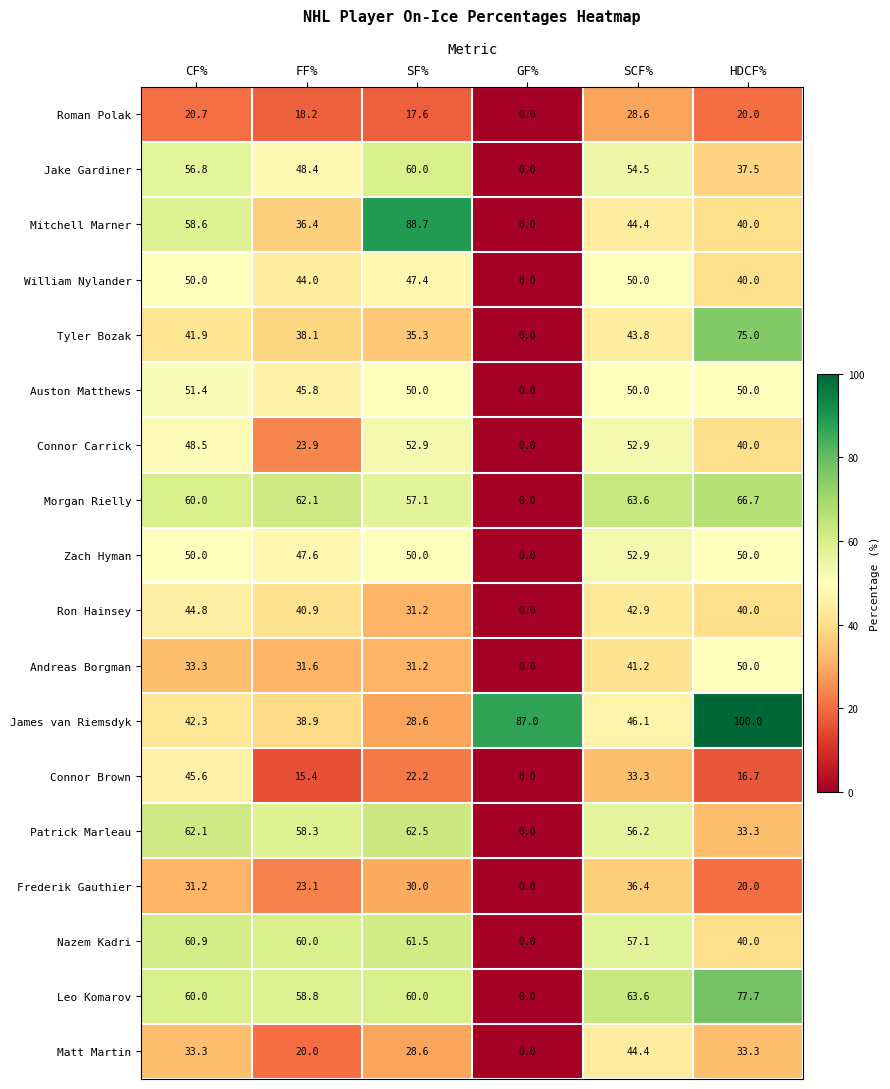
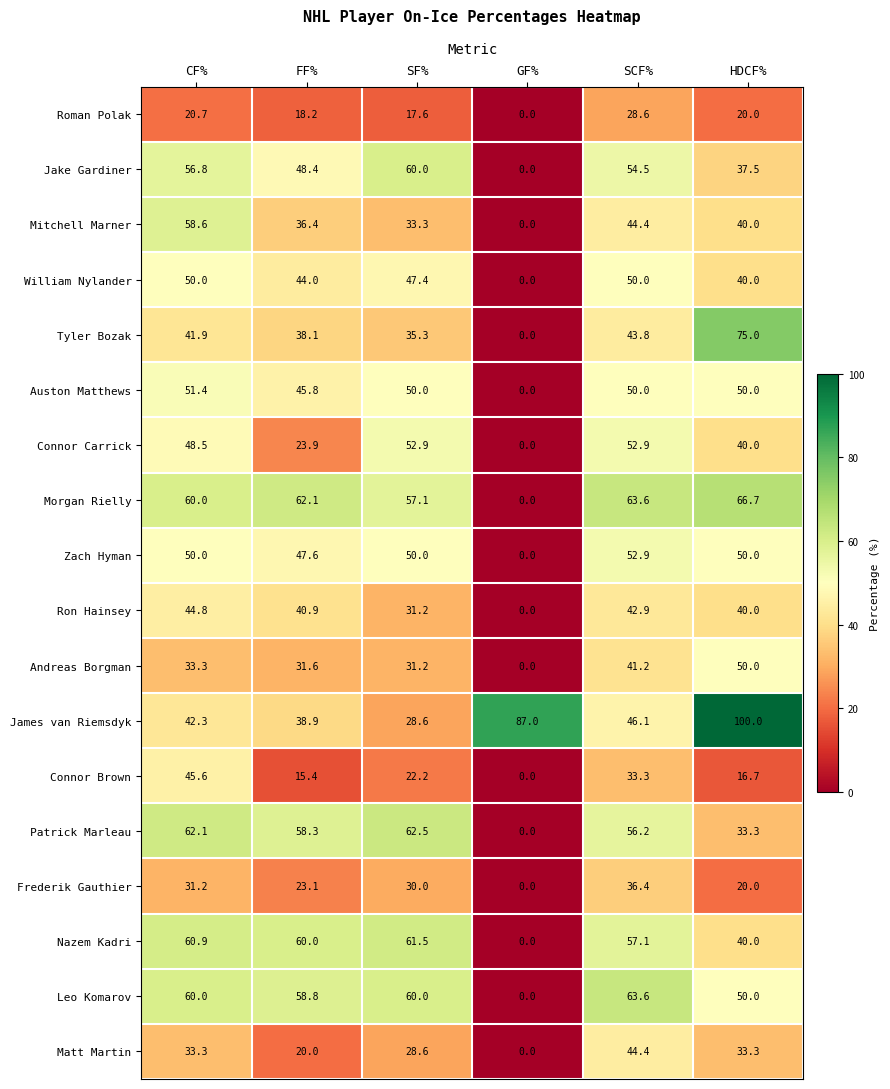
  {
    "Roman Polak": {
      "CF%": 20.7,
      "FF%": 18.2,
      "SF%": 17.6,
      "GF%": 0.0,
      "SCF%": 28.6,
      "HDCF%": 20.0
    },
    "Jake Gardiner": {
      "CF%": 56.8,
      "FF%": 48.4,
      "SF%": 60.0,
      "GF%": 0.0,
      "SCF%": 54.5,
      "HDCF%": 37.5
    },
    "Mitchell Marner": {
      "CF%": 58.6,
      "FF%": 36.4,
-     "SF%": 88.7,
+     "SF%": 33.3,
      "GF%": 0.0,
      "SCF%": 44.4,
      "HDCF%": 40.0
    },
    "William Nylander": {
      "CF%": 50.0,
      "FF%": 44.0,
      "SF%": 47.4,
      "GF%": 0.0,
      "SCF%": 50.0,
      "HDCF%": 40.0
    },
    "Tyler Bozak": {
      "CF%": 41.9,
      "FF%": 38.1,
      "SF%": 35.3,
      "GF%": 0.0,
      "SCF%": 43.8,
      "HDCF%": 75.0
    },
    "Auston Matthews": {
      "CF%": 51.4,
      "FF%": 45.8,
      "SF%": 50.0,
      "GF%": 0.0,
      "SCF%": 50.0,
      "HDCF%": 50.0
    },
    "Connor Carrick": {
      "CF%": 48.5,
      "FF%": 23.9,
      "SF%": 52.9,
      "GF%": 0.0,
      "SCF%": 52.9,
      "HDCF%": 40.0
    },
    "Morgan Rielly": {
      "CF%": 60.0,
      "FF%": 62.1,
      "SF%": 57.1,
      "GF%": 0.0,
      "SCF%": 63.6,
      "HDCF%": 66.7
    },
    "Zach Hyman": {
      "CF%": 50.0,
      "FF%": 47.6,
      "SF%": 50.0,
      "GF%": 0.0,
      "SCF%": 52.9,
      "HDCF%": 50.0
    },
    "Ron Hainsey": {
      "CF%": 44.8,
      "FF%": 40.9,
      "SF%": 31.2,
      "GF%": 0.0,
      "SCF%": 42.9,
      "HDCF%": 40.0
    },
    "Andreas Borgman": {
      "CF%": 33.3,
      "FF%": 31.6,
      "SF%": 31.2,
      "GF%": 0.0,
      "SCF%": 41.2,
      "HDCF%": 50.0
    },
    "James van Riemsdyk": {
      "CF%": 42.3,
      "FF%": 38.9,
      "SF%": 28.6,
      "GF%": 87.0,
      "SCF%": 46.1,
      "HDCF%": 100.0
    },
    "Connor Brown": {
      "CF%": 45.6,
      "FF%": 15.4,
      "SF%": 22.2,
      "GF%": 0.0,
      "SCF%": 33.3,
      "HDCF%": 16.7
    },
    "Patrick Marleau": {
      "CF%": 62.1,
      "FF%": 58.3,
      "SF%": 62.5,
      "GF%": 0.0,
      "SCF%": 56.2,
      "HDCF%": 33.3
    },
    "Frederik Gauthier": {
      "CF%": 31.2,
      "FF%": 23.1,
      "SF%": 30.0,
      "GF%": 0.0,
      "SCF%": 36.4,
      "HDCF%": 20.0
    },
    "Nazem Kadri": {
      "CF%": 60.9,
      "FF%": 60.0,
      "SF%": 61.5,
      "GF%": 0.0,
      "SCF%": 57.1,
      "HDCF%": 40.0
    },
    "Leo Komarov": {
      "CF%": 60.0,
      "FF%": 58.8,
      "SF%": 60.0,
      "GF%": 0.0,
      "SCF%": 63.6,
-     "HDCF%": 77.7
+     "HDCF%": 50.0
    },
    "Matt Martin": {
      "CF%": 33.3,
      "FF%": 20.0,
      "SF%": 28.6,
      "GF%": 0.0,
      "SCF%": 44.4,
      "HDCF%": 33.3
    }
  }
